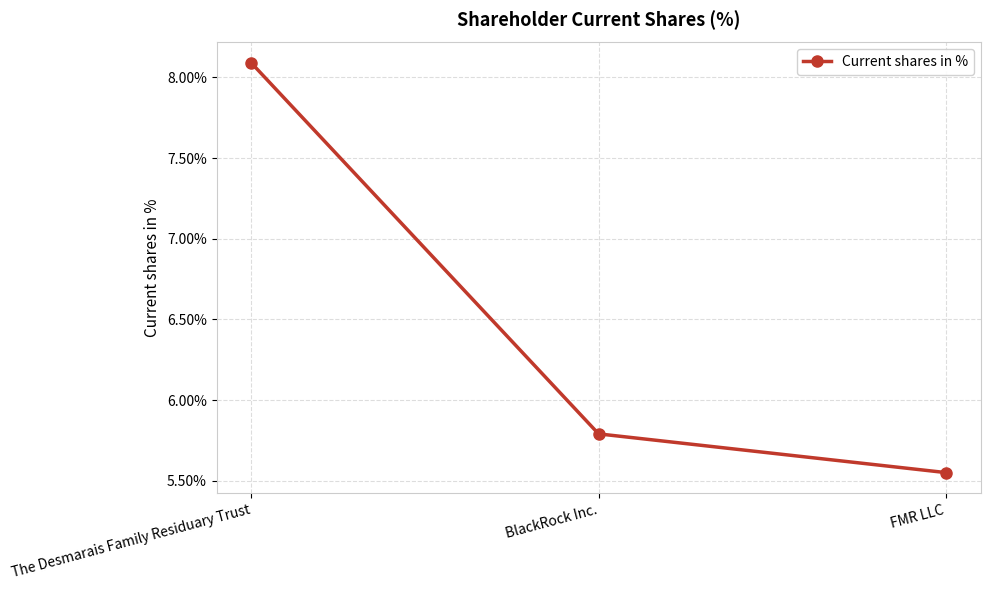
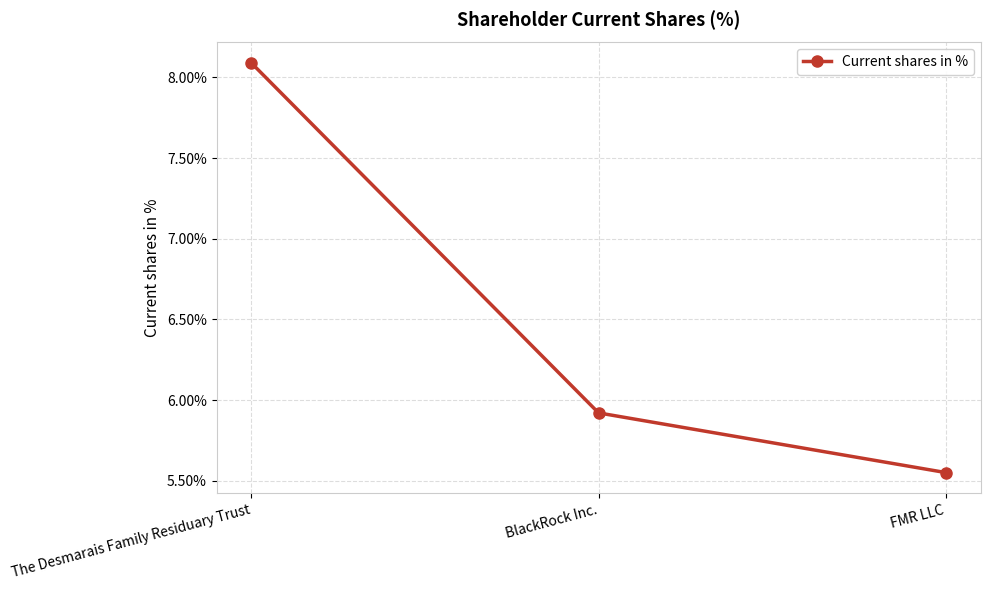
  {
    "The Desmarais Family Residuary Trust": "8.09%",
-   "BlackRock Inc.": "5.79%",
+   "BlackRock Inc.": "5.92%",
    "FMR LLC": "5.55%"
  }
